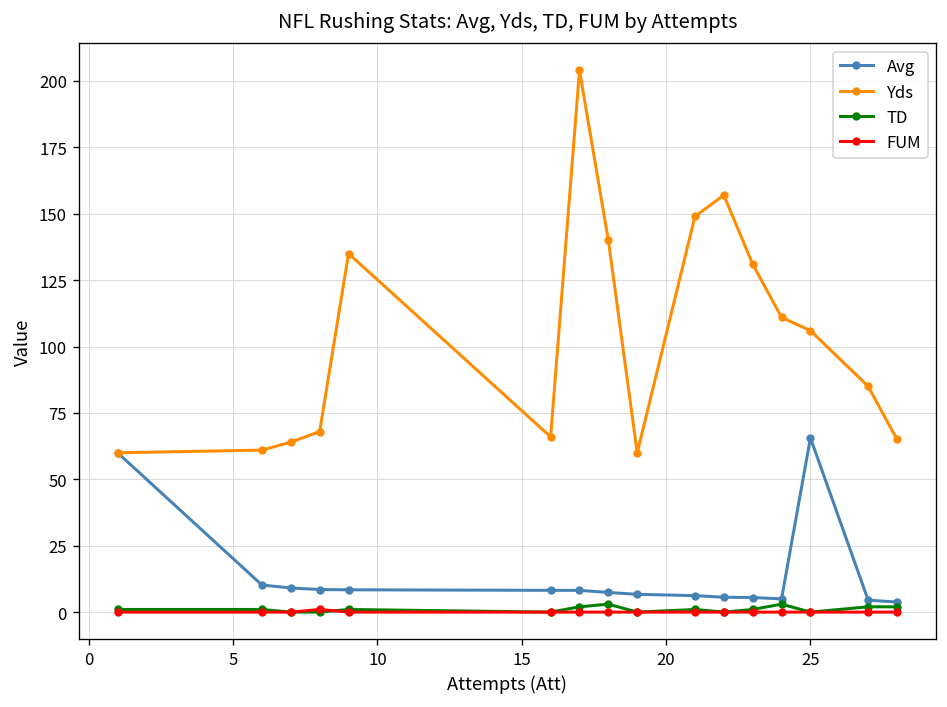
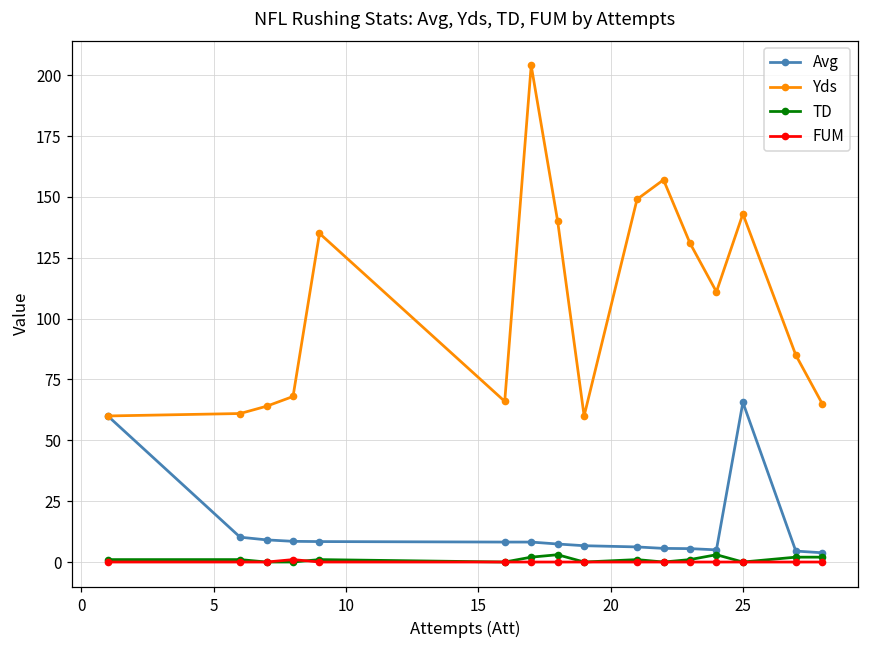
  {
    "Avg": {
      "25": 66
    },
    "Yds": {
-     "25": 106
+     "25": 143
    }
  }
